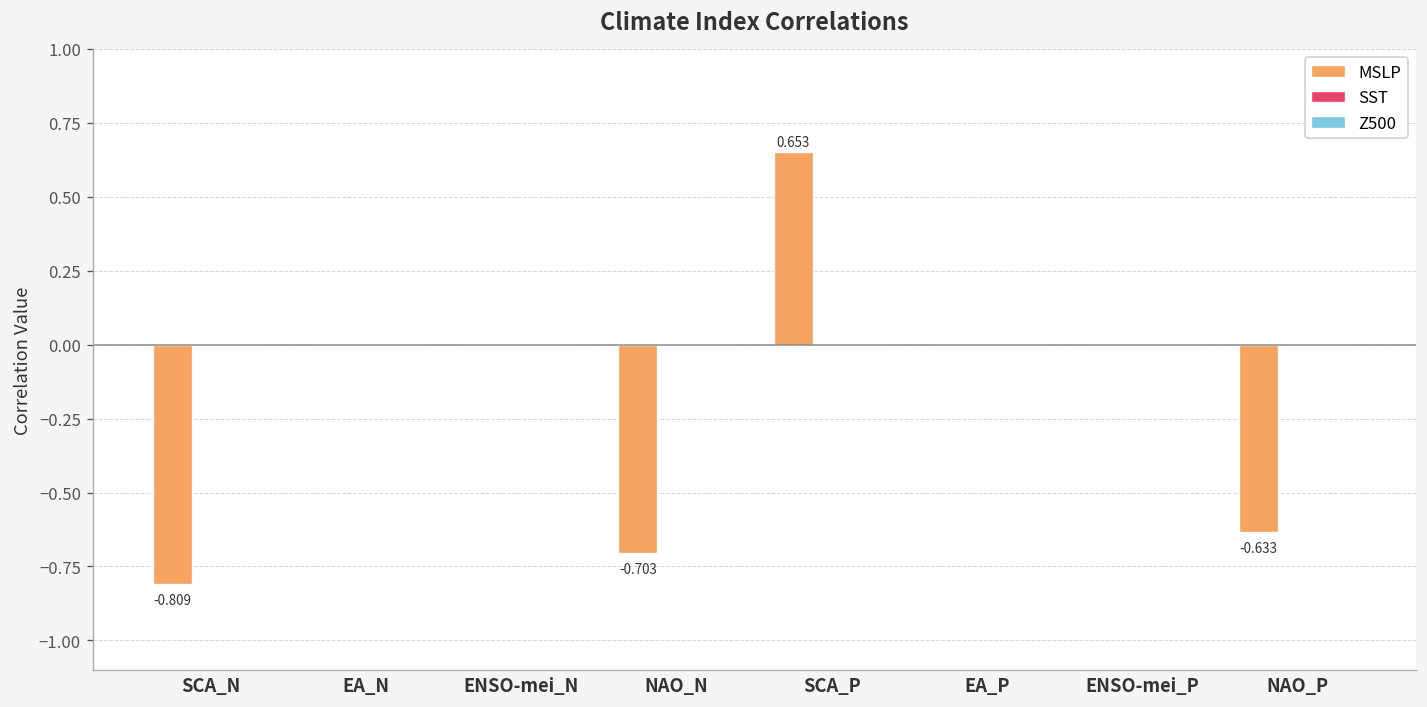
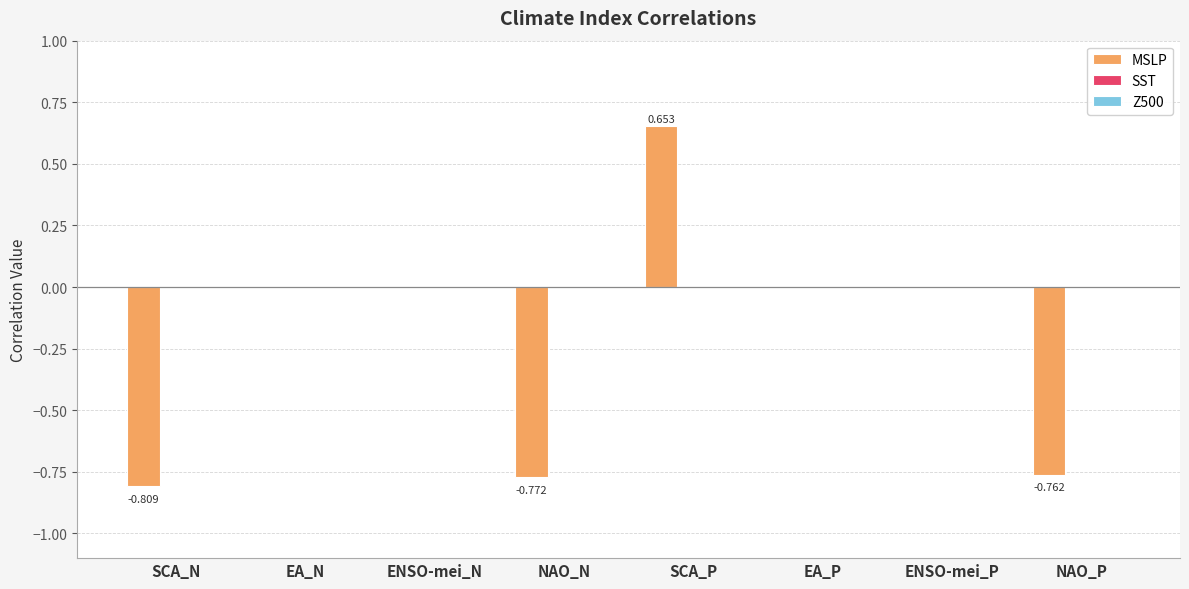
  {
    "MSLP": {
      "SCA_N": -0.809,
-     "NAO_N": -0.703,
+     "NAO_N": -0.772,
      "SCA_P": 0.653,
-     "NAO_P": -0.633
+     "NAO_P": -0.762
    },
    "SST": {
      "SCA_N": 0.00,
      "EA_N": 0.00,
      "ENSO-mei_N": 0.00,
      "NAO_N": 0.00,
      "SCA_P": 0.00,
      "EA_P": 0.00,
      "ENSO-mei_P": 0.00,
      "NAO_P": 0.00
    },
    "Z500": {
      "SCA_N": 0.00,
      "EA_N": 0.00,
      "ENSO-mei_N": 0.00,
      "NAO_N": 0.00,
      "SCA_P": 0.00,
      "EA_P": 0.00,
      "ENSO-mei_P": 0.00,
      "NAO_P": 0.00
    }
  }
